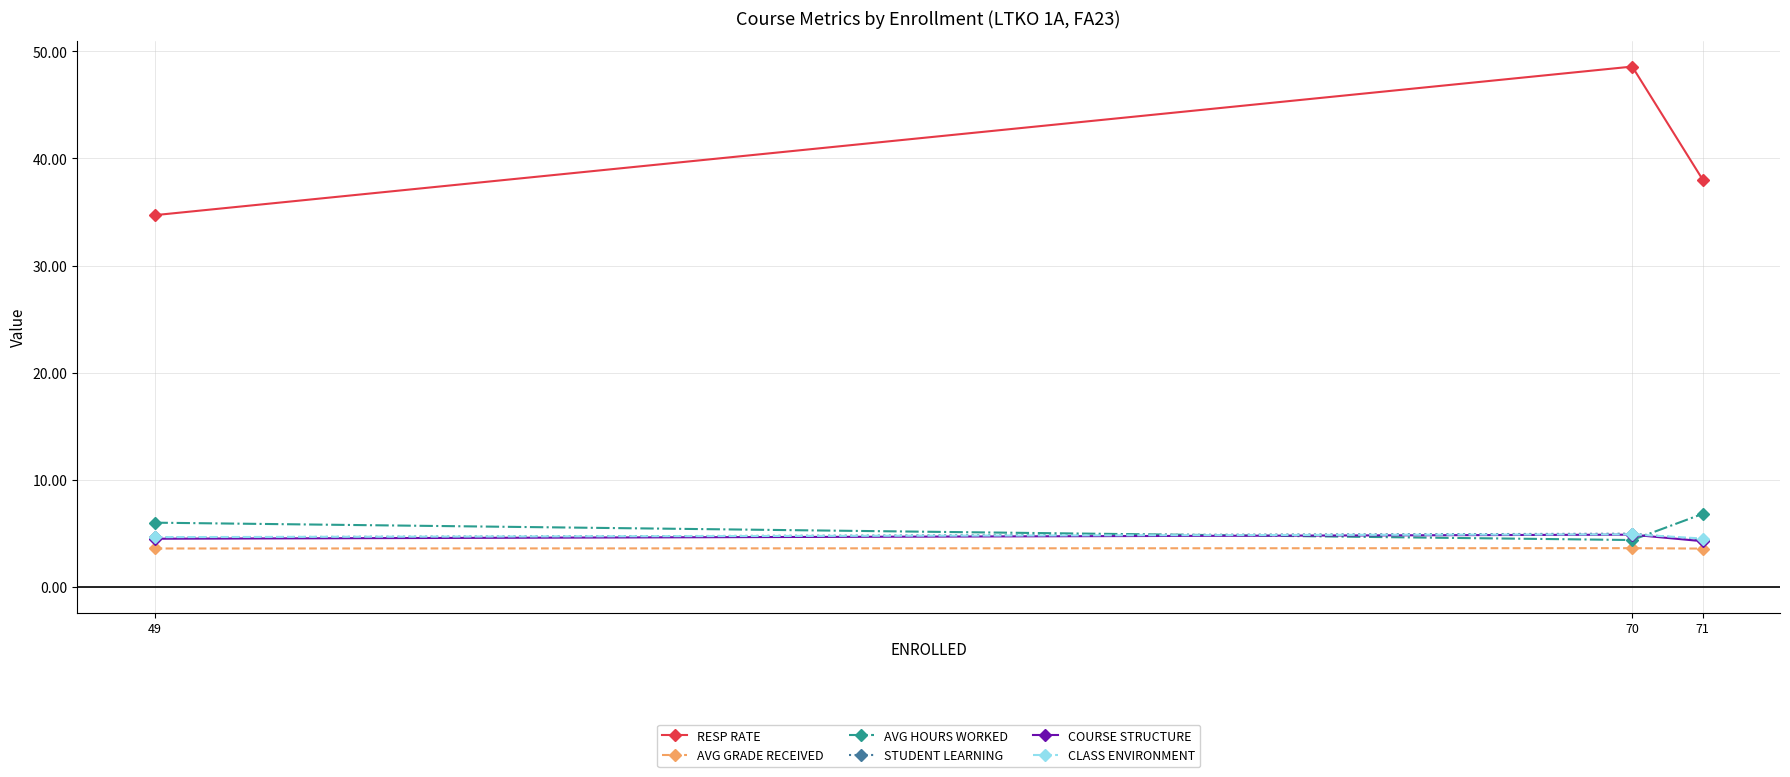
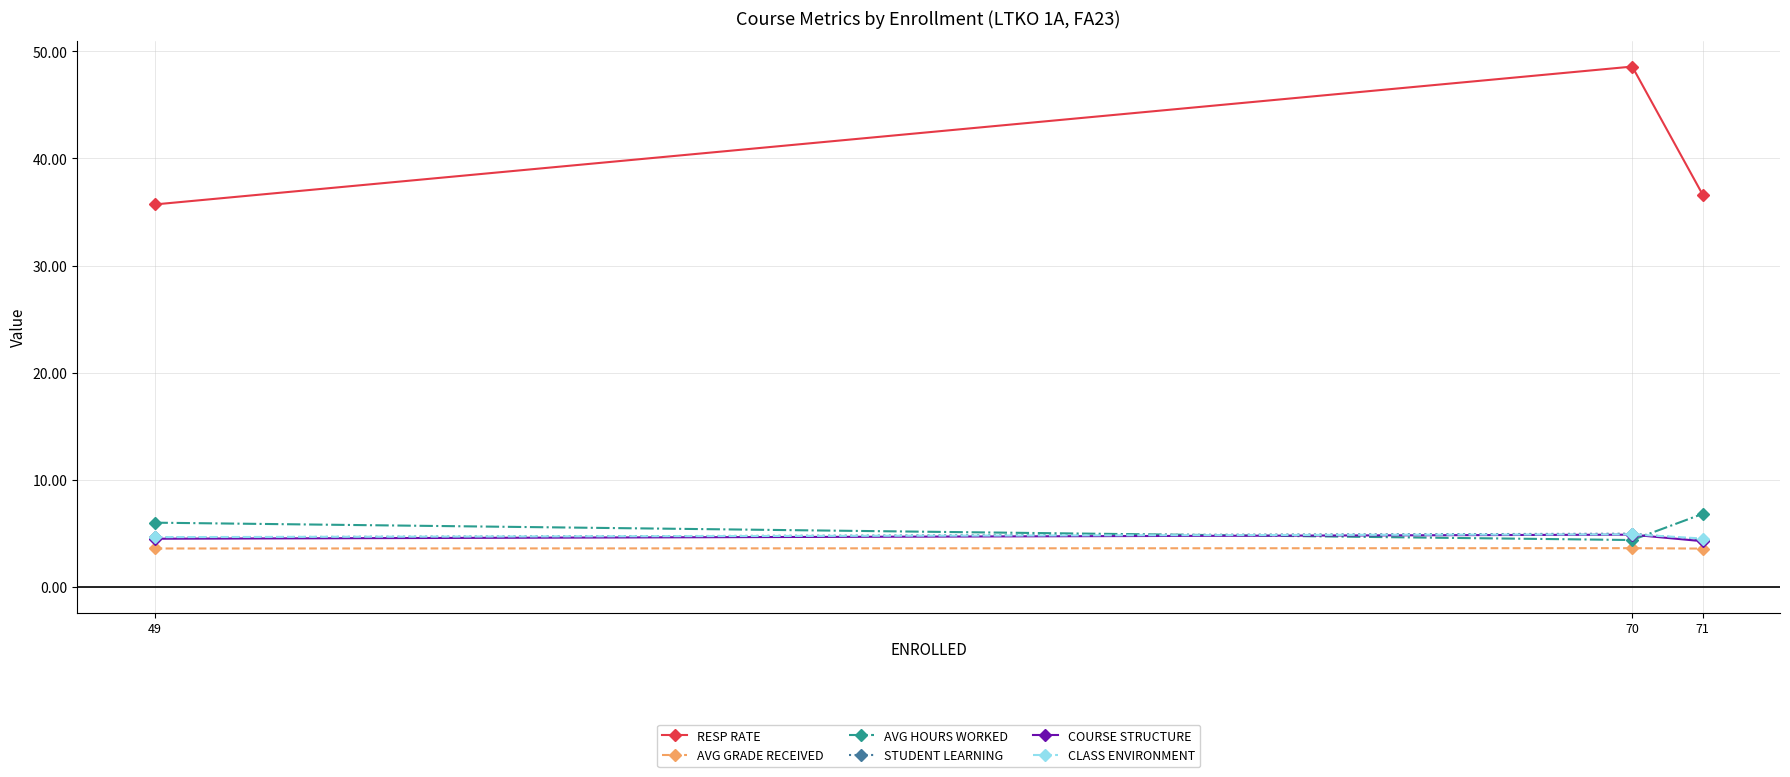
  {
    "RESP RATE": {
-     "49": 34.7,
+     "49": 35.7,
      "70": 48.6,
-     "71": 38.0
+     "71": 36.6
    },
    "AVG GRADE RECEIVED": {
      "49": 3.6,
      "70": 3.6,
      "71": 3.6
    }
  }
